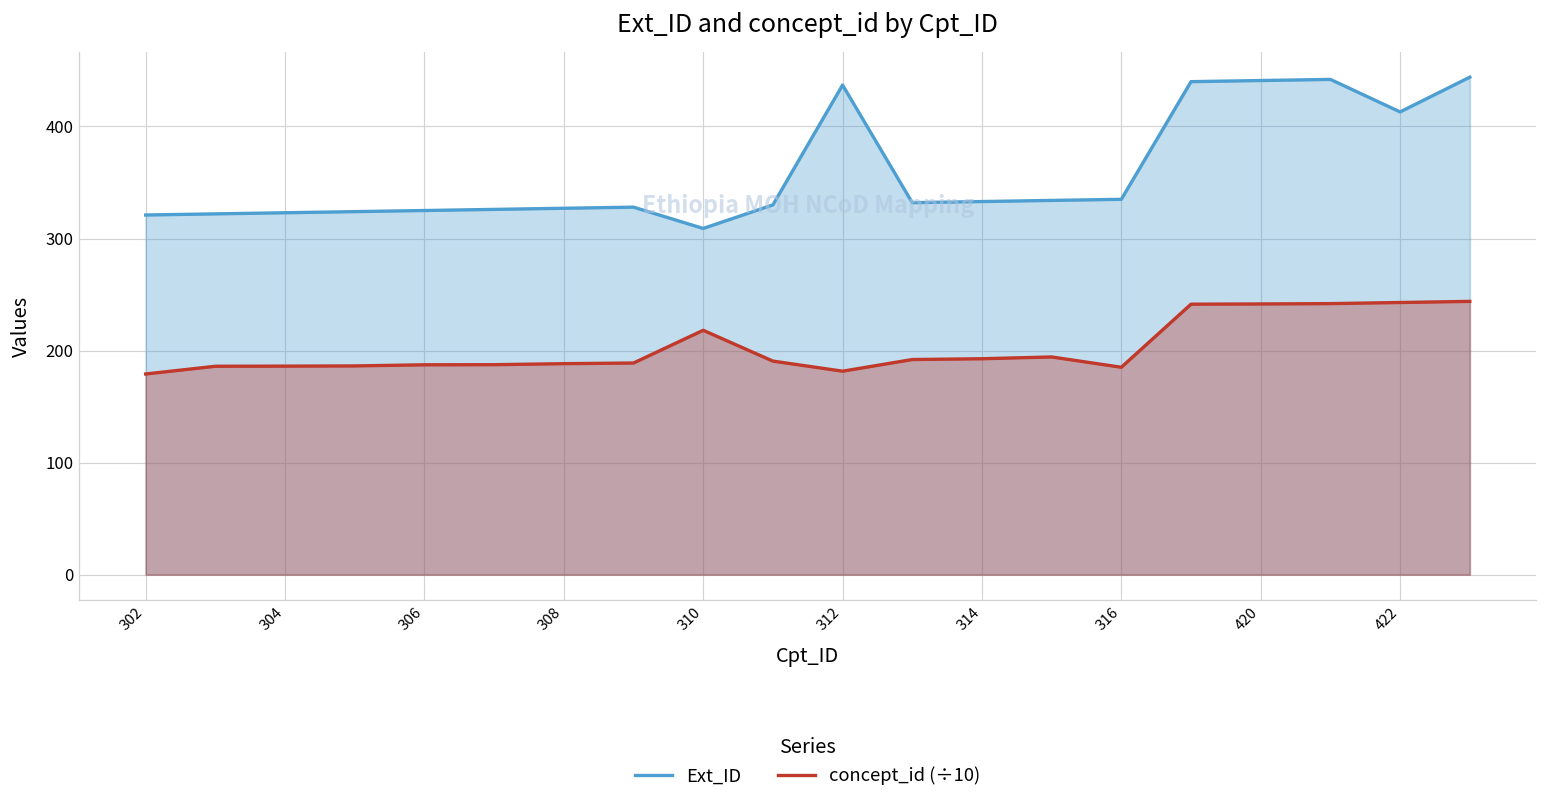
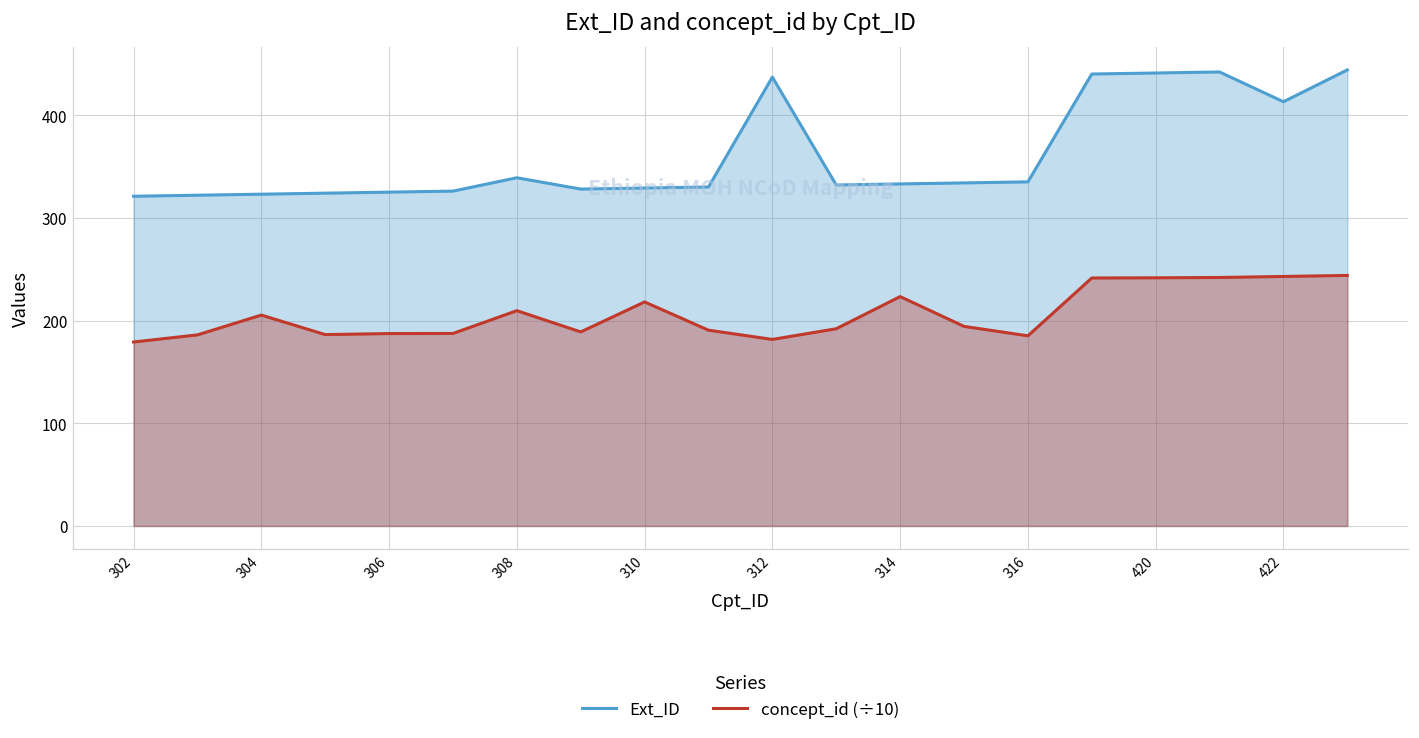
  {
    "Ext_ID": {
      "302": 320,
      "304": 320,
      "306": 330,
-     "308": 330,
-     "310": 310,
+     "308": 340,
+     "310": 330,
      "312": 440,
      "314": 330,
      "316": 340,
      "420": 440,
      "422": 410
    },
    "concept_id (÷10)": {
      "302": 180,
-     "304": 190,
+     "304": 210,
      "306": 190,
-     "308": 190,
+     "308": 210,
      "310": 220,
      "312": 180,
-     "314": 190,
+     "314": 220,
      "316": 190,
      "420": 240,
      "422": 240
    }
  }
